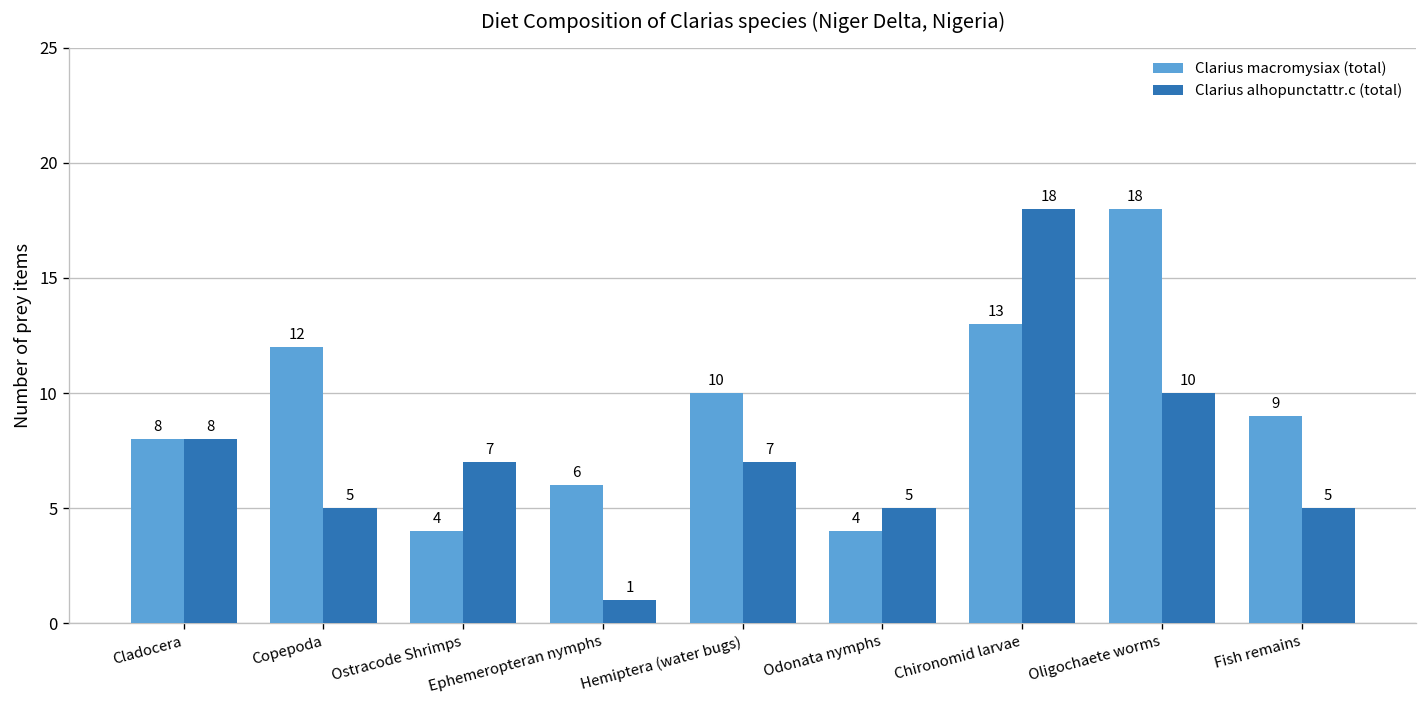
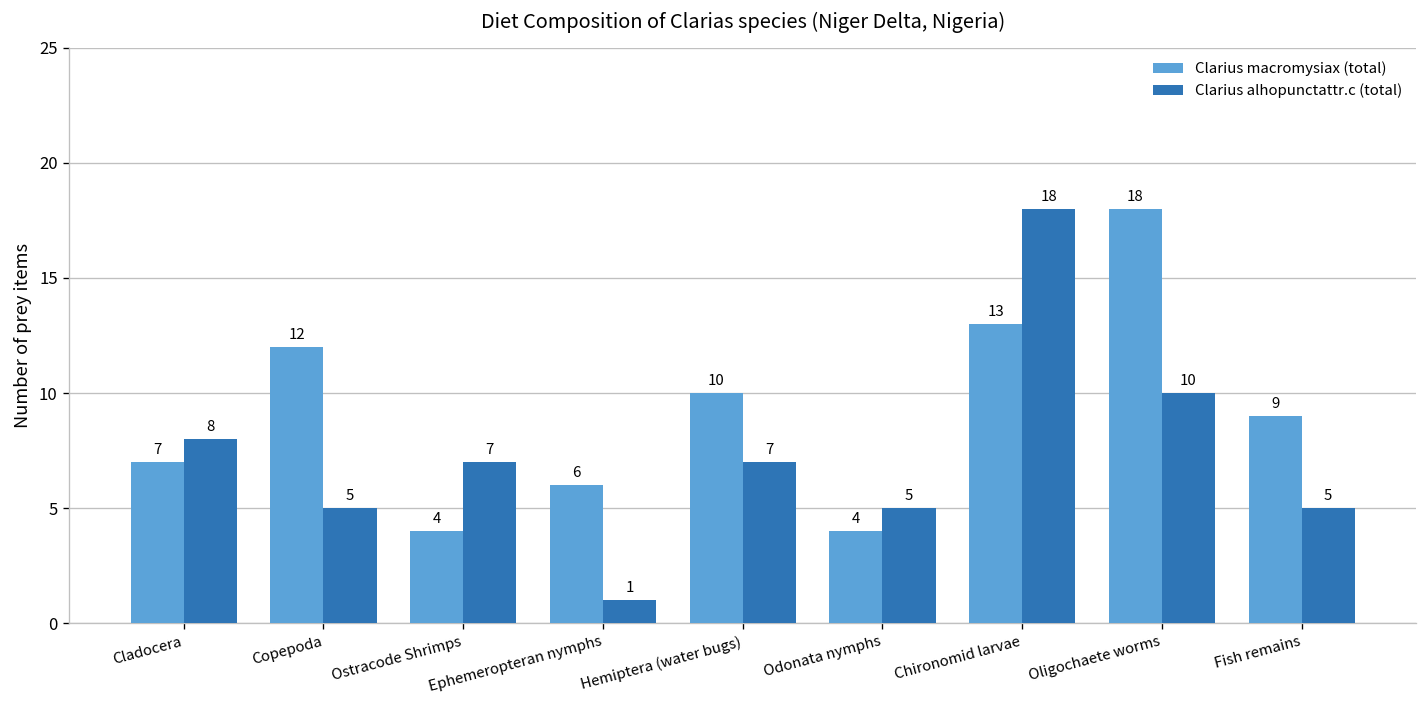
  {
    "Clarius macromysiax (total)": {
-     "Cladocera": 8,
+     "Cladocera": 7,
      "Copepoda": 12,
      "Ostracode Shrimps": 4,
      "Ephemeropteran nymphs": 6,
      "Hemiptera (water bugs)": 10,
      "Odonata nymphs": 4,
      "Chironomid larvae": 13,
      "Oligochaete worms": 18,
      "Fish remains": 9
    },
    "Clarius alhopunctattr.c (total)": {
      "Cladocera": 8,
      "Copepoda": 5,
      "Ostracode Shrimps": 7,
      "Ephemeropteran nymphs": 1,
      "Hemiptera (water bugs)": 7,
      "Odonata nymphs": 5,
      "Chironomid larvae": 18,
      "Oligochaete worms": 10,
      "Fish remains": 5
    }
  }
